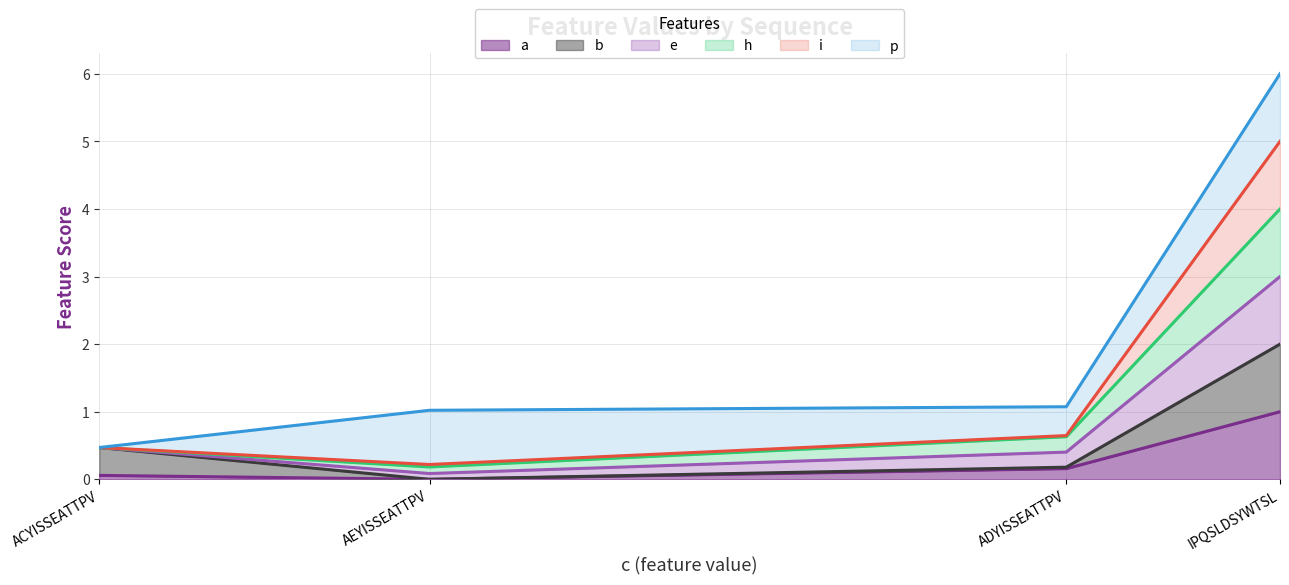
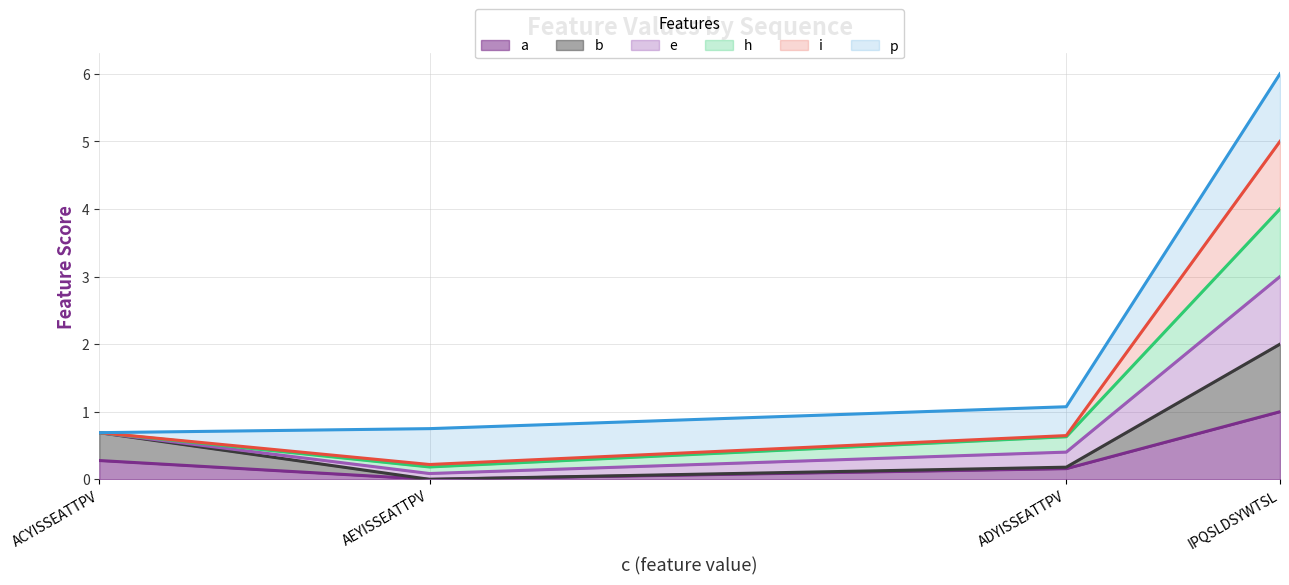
  {
    "a": {
-     "ACYISSEATTPV": 0.1,
+     "ACYISSEATTPV": 0.3,
      "IPQSLDSYWTSL": 1.0
    },
    "b": {
      "IPQSLDSYWTSL": 1.0
    },
    "h": {
      "IPQSLDSYWTSL": 1.0
    },
    "p": {
-     "AEYISSEATTPV": 0.8,
+     "AEYISSEATTPV": 0.5,
      "ADYISSEATTPV": 0.4,
      "IPQSLDSYWTSL": 1.0
    }
  }
